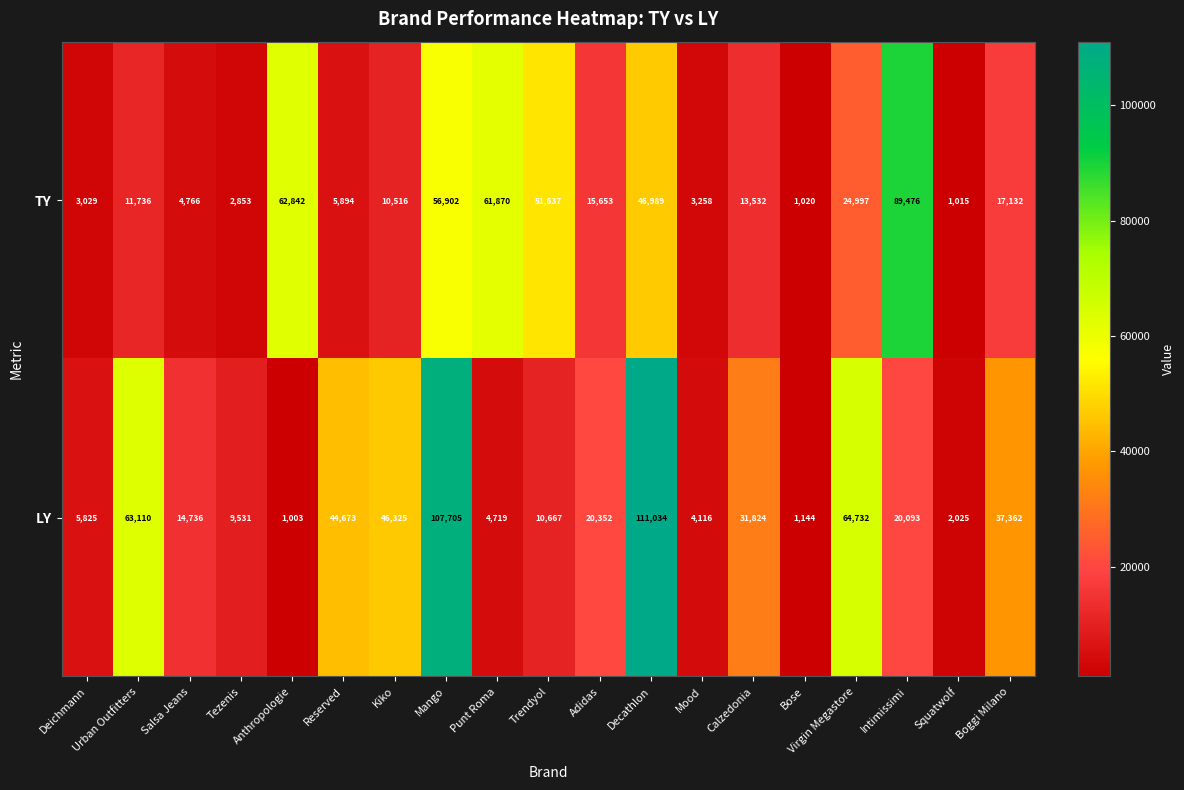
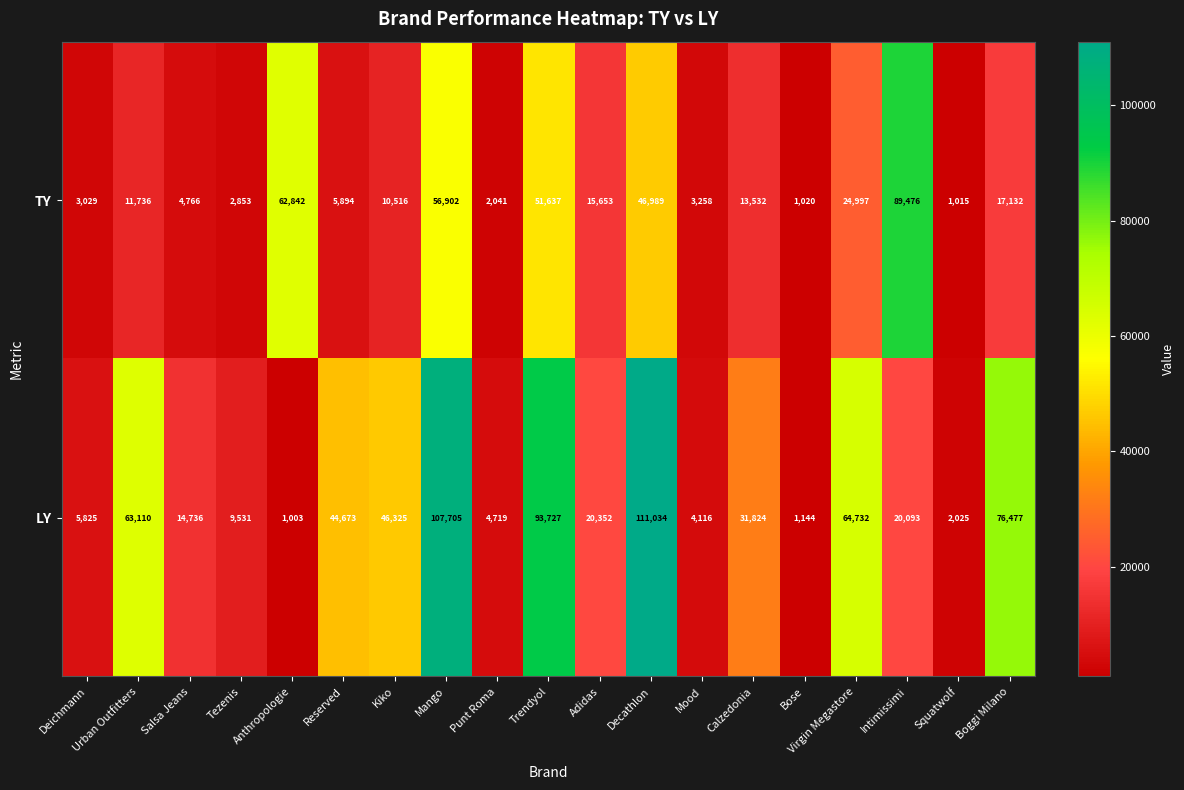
  {
    "TY": {
      "Deichmann": "3,029",
      "Urban Outfitters": "11,736",
      "Salsa Jeans": "4,766",
      "Tezenis": "2,853",
      "Anthropologie": "62,842",
      "Reserved": "5,894",
      "Kiko": "10,516",
      "Mango": "56,902",
-     "Punt Roma": "61,870",
+     "Punt Roma": "2,041",
      "Trendyol": "51,637",
      "Adidas": "15,653",
      "Decathlon": "46,989",
      "Mood": "3,258",
      "Calzedonia": "13,532",
      "Bose": "1,020",
      "Virgin Megastore": "24,997",
      "Intimissimi": "89,476",
      "Squatwolf": "1,015",
      "Boggi Milano": "17,132"
    },
    "LY": {
      "Deichmann": "5,825",
      "Urban Outfitters": "63,110",
      "Salsa Jeans": "14,736",
      "Tezenis": "9,531",
      "Anthropologie": "1,003",
      "Reserved": "44,673",
      "Kiko": "46,325",
      "Mango": "107,705",
      "Punt Roma": "4,719",
-     "Trendyol": "10,667",
+     "Trendyol": "93,727",
      "Adidas": "20,352",
      "Decathlon": "111,034",
      "Mood": "4,116",
      "Calzedonia": "31,824",
      "Bose": "1,144",
      "Virgin Megastore": "64,732",
      "Intimissimi": "20,093",
      "Squatwolf": "2,025",
-     "Boggi Milano": "37,362"
+     "Boggi Milano": "76,477"
    }
  }
